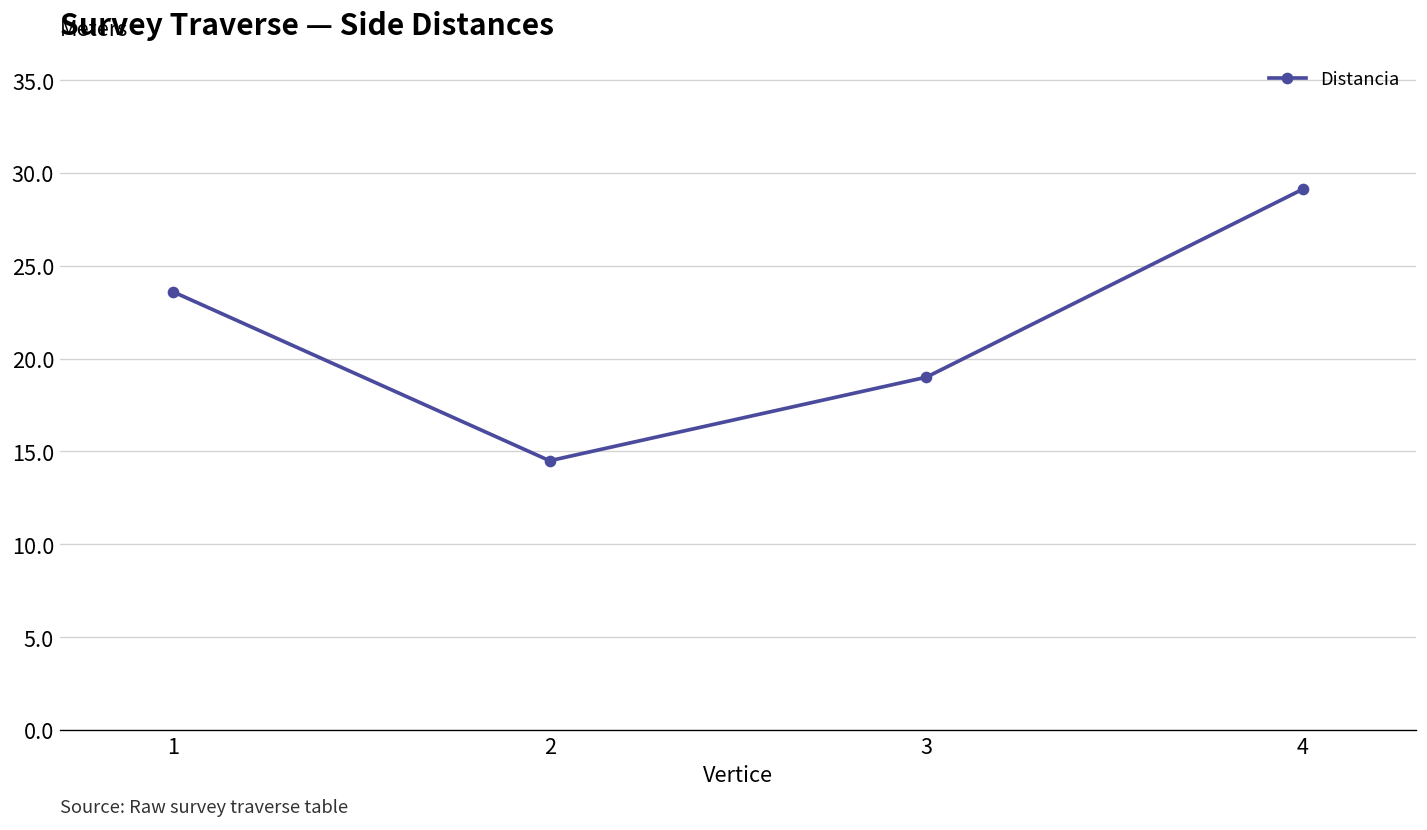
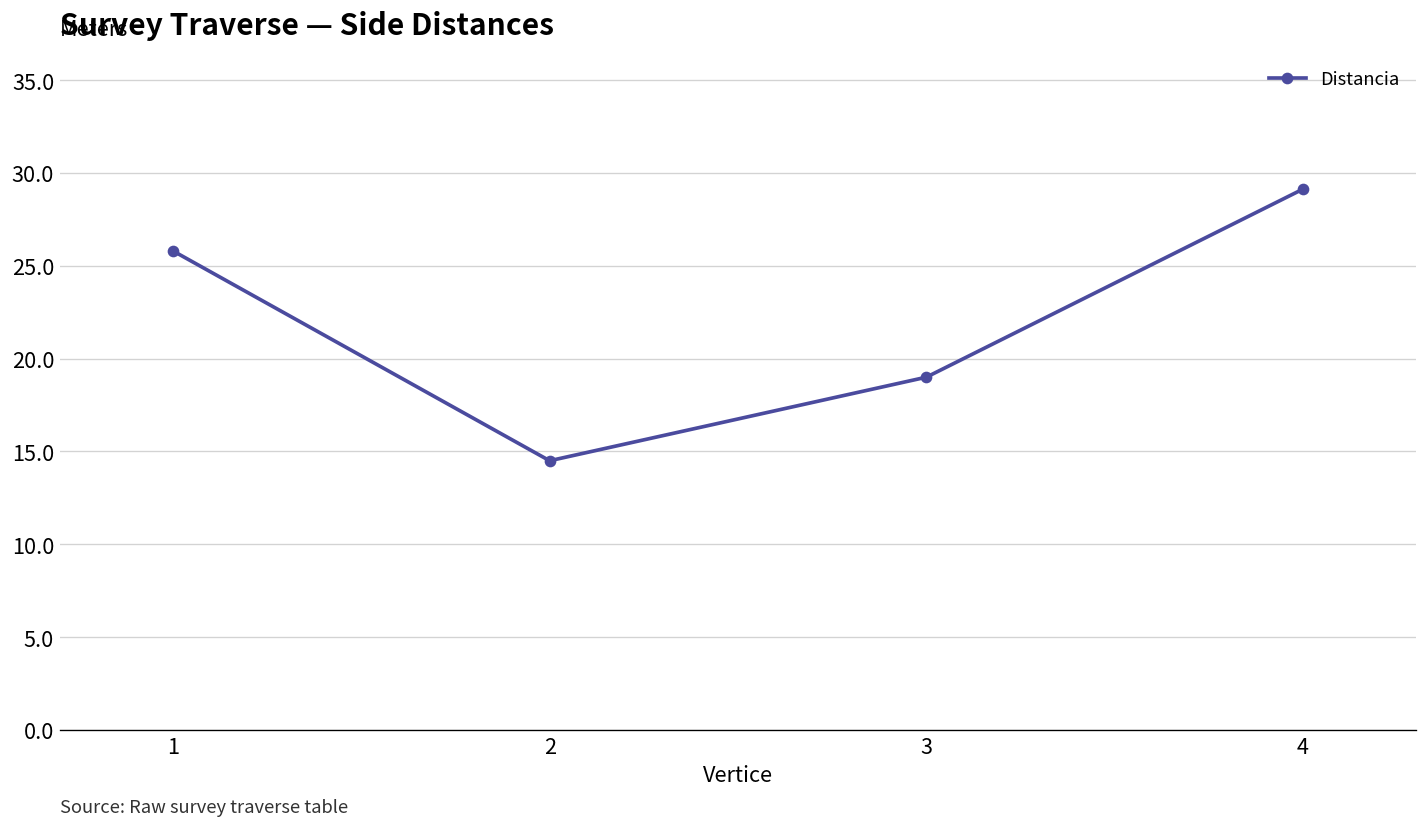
  {
-   "1": 23.6,
+   "1": 25.8,
    "2": 14.5,
    "3": 19.0,
    "4": 29.1
  }
